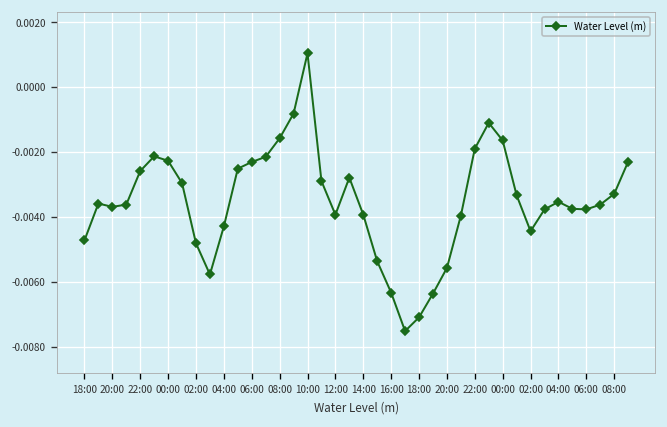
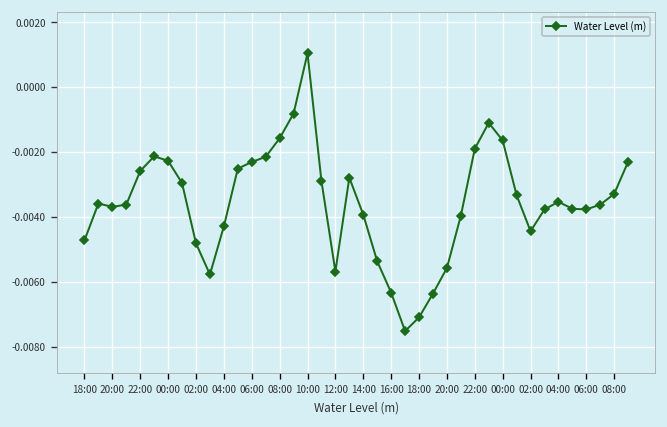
  {
    "10:00": 0.0010,
-   "12:00": -0.0039,
+   "12:00": -0.0057,
    "14:00": -0.0039,
    "16:00": -0.0063
  }
